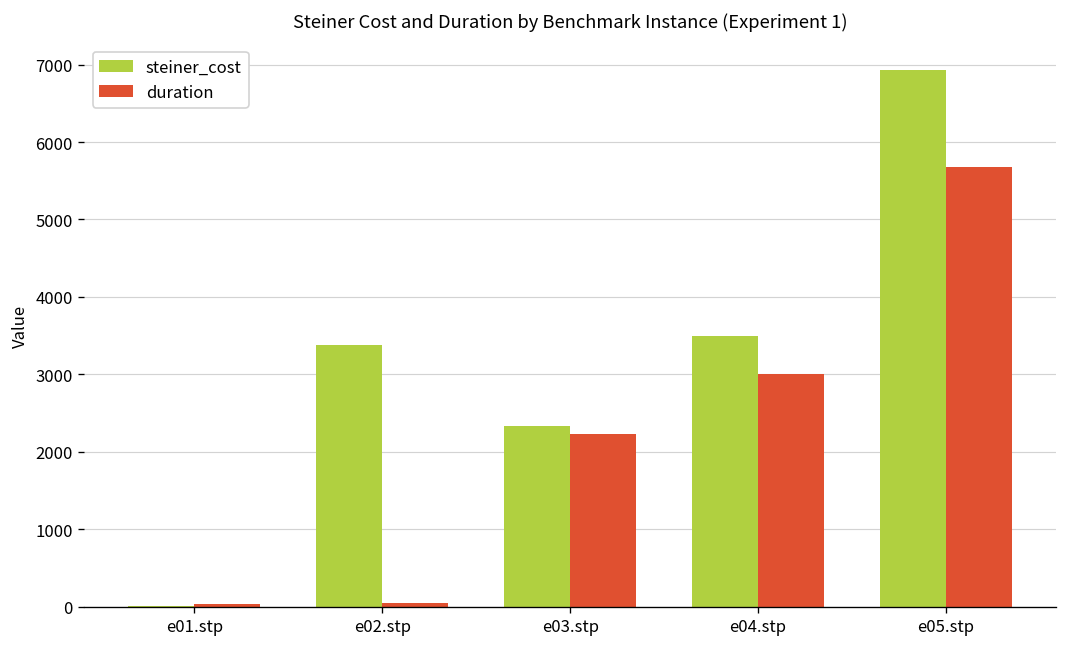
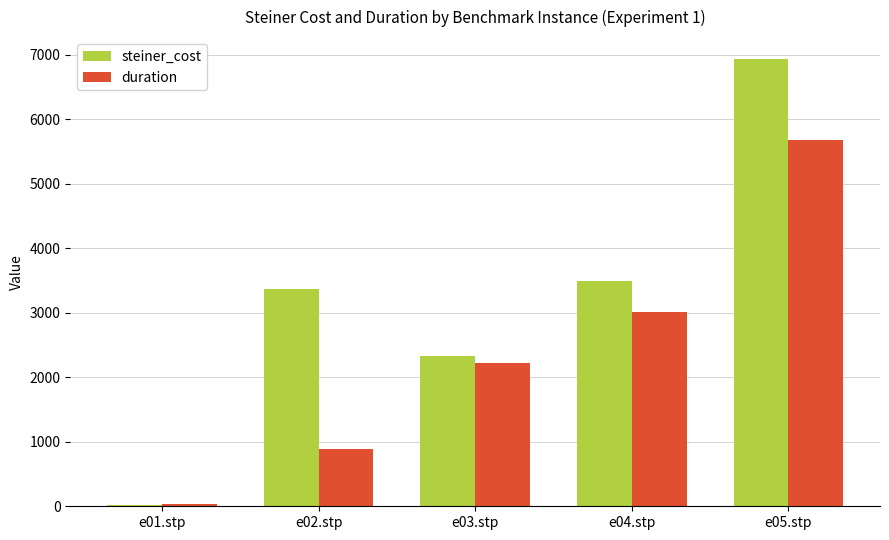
  {
    "steiner_cost": {
      "e02.stp": 3400,
      "e03.stp": 2300,
      "e04.stp": 3500,
      "e05.stp": 6900
    },
    "duration": {
-     "e02.stp": 100,
+     "e02.stp": 900,
      "e03.stp": 2200,
      "e04.stp": 3000,
      "e05.stp": 5700
    }
  }
